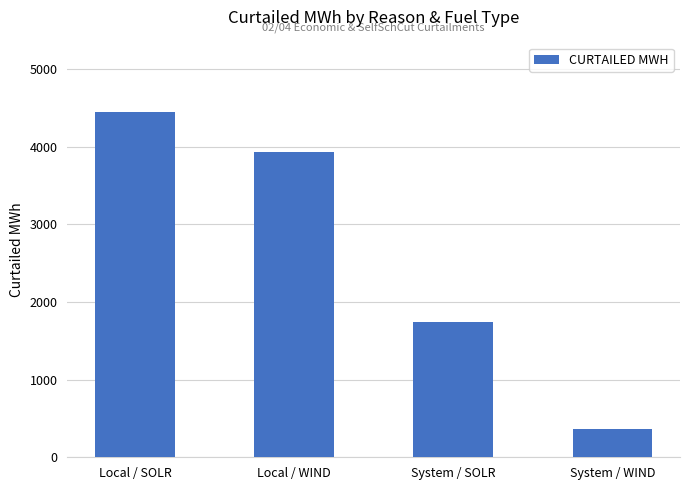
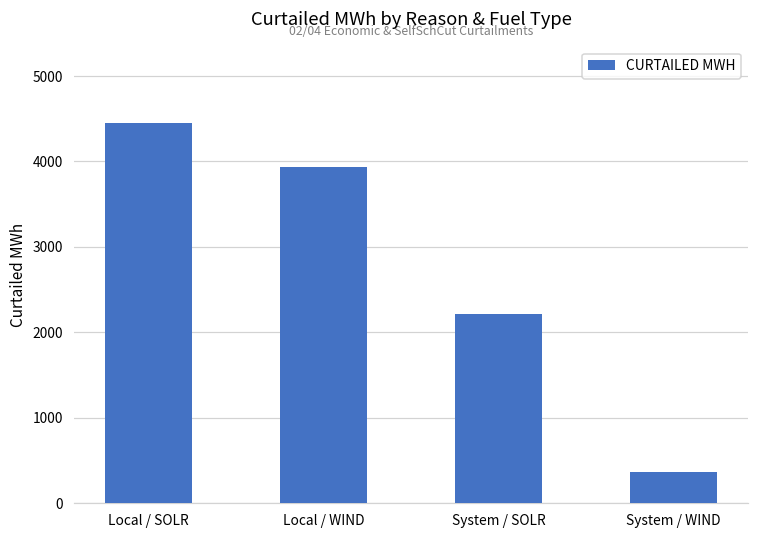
  {
    "Local / SOLR": 4500,
    "Local / WIND": 3900,
-   "System / SOLR": 1700,
+   "System / SOLR": 2200,
    "System / WIND": 400
  }
